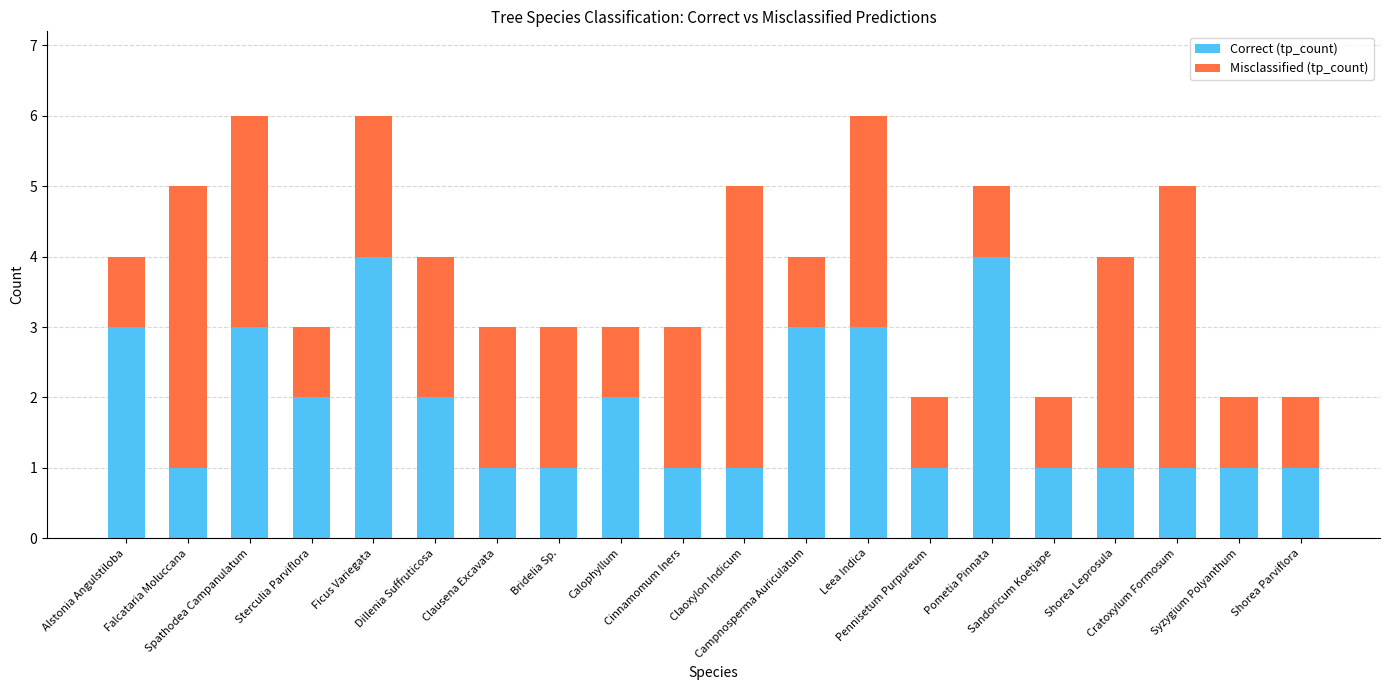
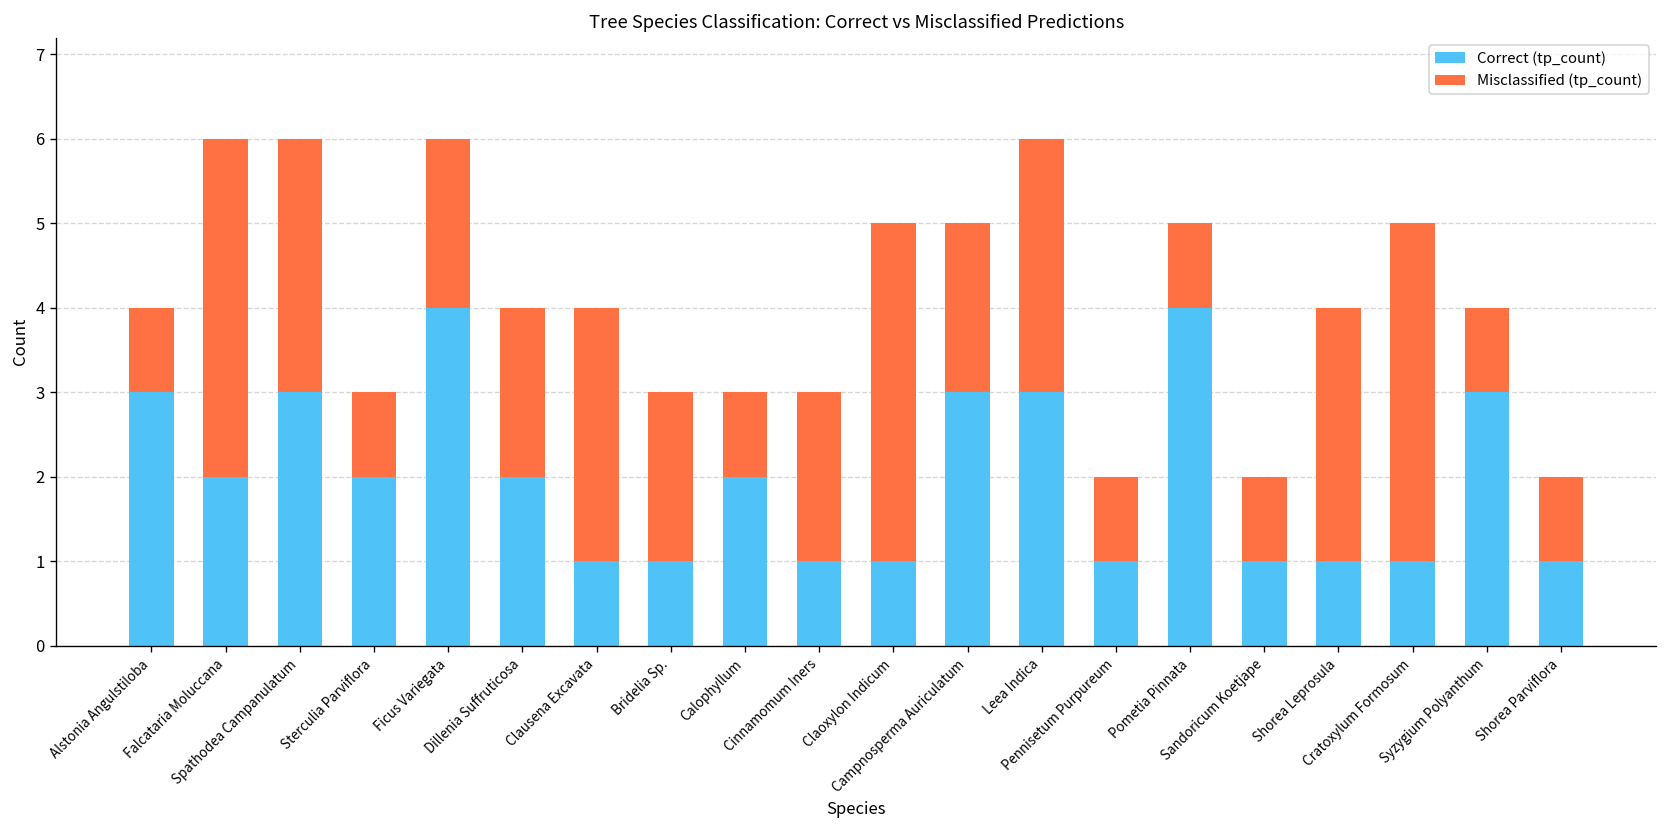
  {
    "Correct (tp_count)": {
      "Alstonia Angulstiloba": 3,
-     "Falcataria Moluccana": 1,
+     "Falcataria Moluccana": 2,
      "Spathodea Campanulatum": 3,
      "Sterculia Parviflora": 2,
      "Ficus Variegata": 4,
      "Dillenia Suffruticosa": 2,
      "Clausena Excavata": 1,
      "Bridelia Sp.": 1,
      "Calophyllum": 2,
      "Cinnamomum Iners": 1,
      "Claoxylon Indicum": 1,
      "Campnosperma Auriculatum": 3,
      "Leea Indica": 3,
      "Pennisetum Purpureum": 1,
      "Pometia Pinnata": 4,
      "Sandoricum Koetjape": 1,
      "Shorea Leprosula": 1,
      "Cratoxylum Formosum": 1,
-     "Syzygium Polyanthum": 1,
+     "Syzygium Polyanthum": 3,
      "Shorea Parviflora": 1
    },
    "Misclassified (tp_count)": {
      "Alstonia Angulstiloba": 1,
      "Falcataria Moluccana": 4,
      "Spathodea Campanulatum": 3,
      "Sterculia Parviflora": 1,
      "Ficus Variegata": 2,
      "Dillenia Suffruticosa": 2,
-     "Clausena Excavata": 2,
+     "Clausena Excavata": 3,
      "Bridelia Sp.": 2,
      "Calophyllum": 1,
      "Cinnamomum Iners": 2,
      "Claoxylon Indicum": 4,
-     "Campnosperma Auriculatum": 1,
+     "Campnosperma Auriculatum": 2,
      "Leea Indica": 3,
      "Pennisetum Purpureum": 1,
      "Pometia Pinnata": 1,
      "Sandoricum Koetjape": 1,
      "Shorea Leprosula": 3,
      "Cratoxylum Formosum": 4,
      "Syzygium Polyanthum": 1,
      "Shorea Parviflora": 1
    }
  }
